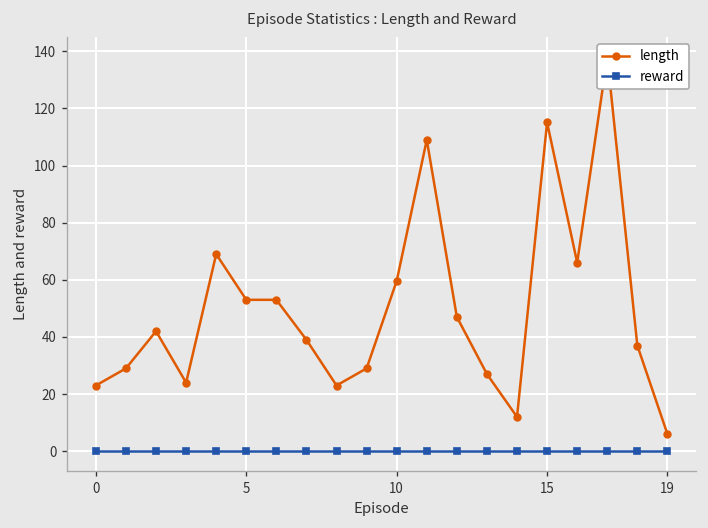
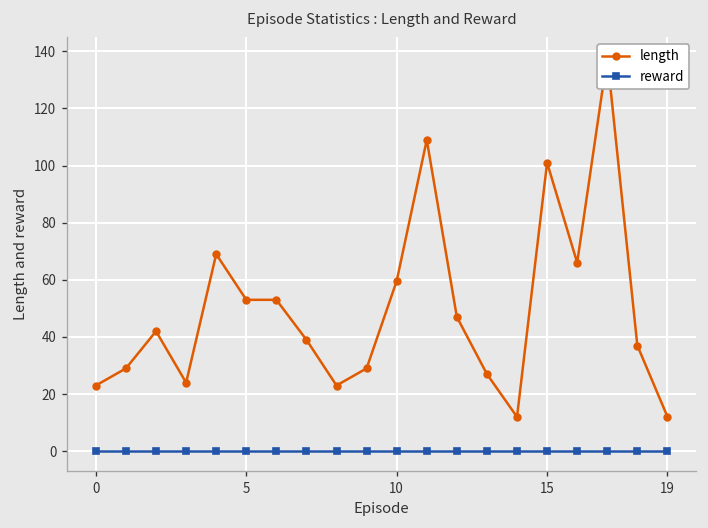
  {
    "length": {
      "0": 23,
      "5": 53,
      "10": 60,
-     "15": 115,
-     "19": 6
+     "15": 101,
+     "19": 12
    },
    "reward": {
      "0": 0,
      "5": 0,
      "10": 0,
      "15": 0,
      "19": 0
    }
  }
